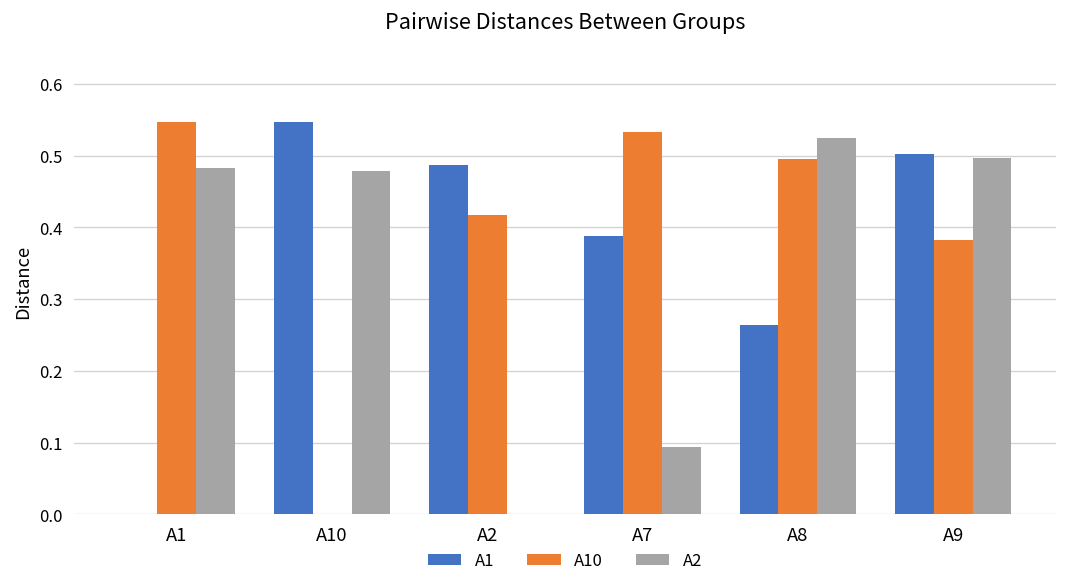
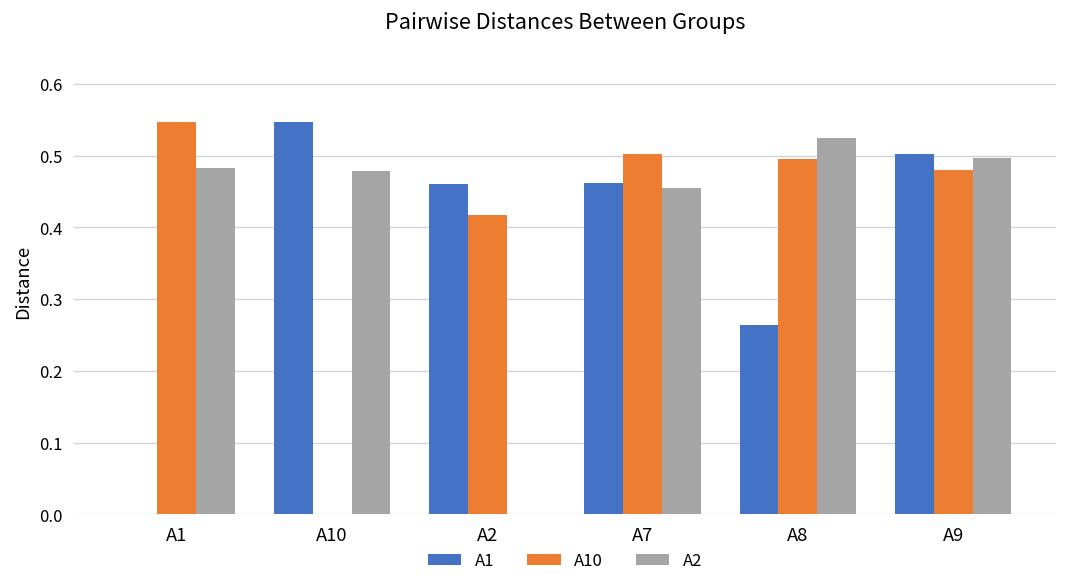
  {
    "A1": {
      "A1": 0.00,
      "A10": 0.55,
-     "A2": 0.49,
-     "A7": 0.39,
+     "A2": 0.46,
+     "A7": 0.46,
      "A8": 0.26,
      "A9": 0.50
    },
    "A10": {
      "A1": 0.55,
      "A10": 0.00,
      "A2": 0.42,
-     "A7": 0.53,
+     "A7": 0.50,
      "A8": 0.50,
-     "A9": 0.38
+     "A9": 0.48
    },
    "A2": {
      "A1": 0.48,
      "A10": 0.48,
      "A2": 0.00,
-     "A7": 0.09,
+     "A7": 0.45,
      "A8": 0.52,
      "A9": 0.50
    }
  }
